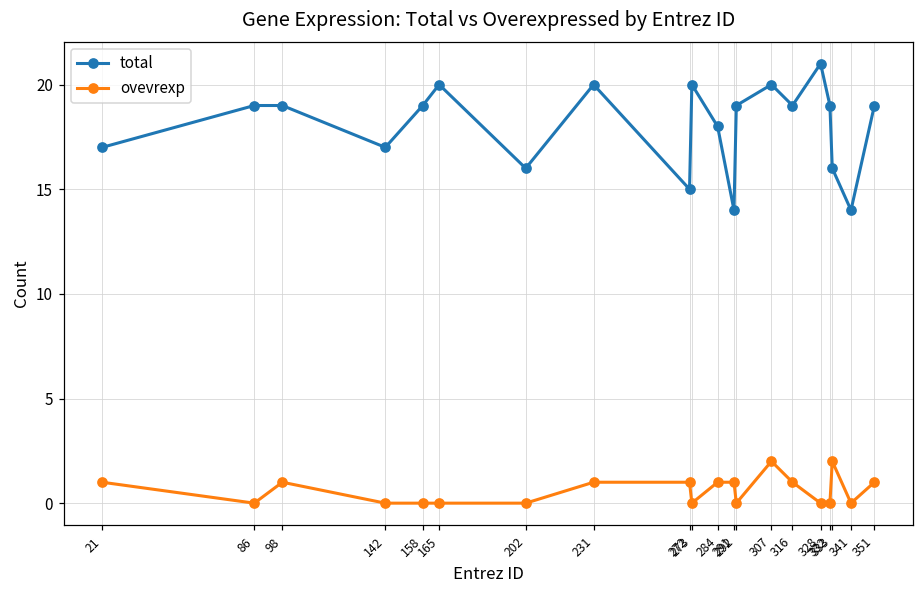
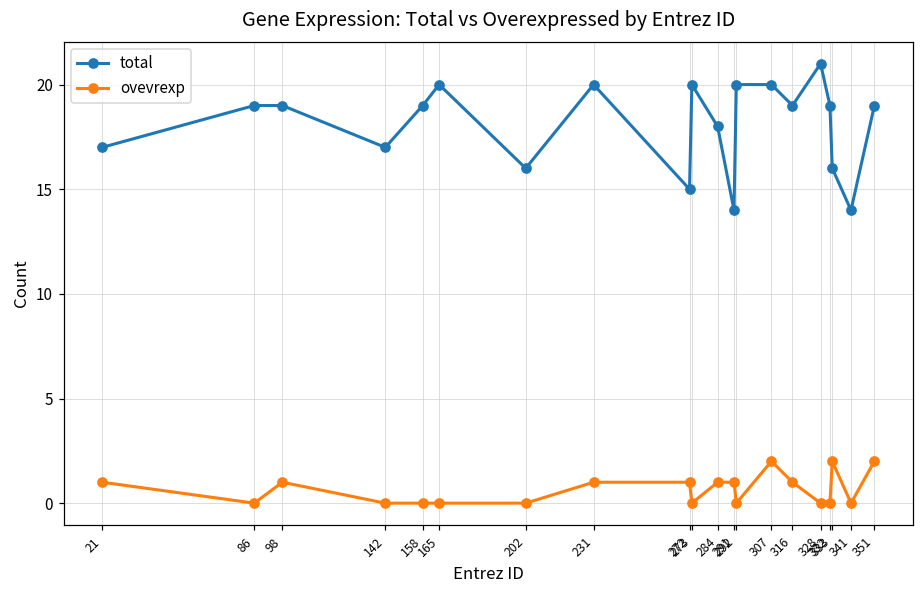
  {
    "total": {
      "21": 17,
      "86": 19,
      "98": 19,
      "142": 17,
      "158": 19,
      "165": 20,
      "202": 16,
      "231": 20,
      "272": 15,
      "273": 20,
      "284": 18,
      "291": 14,
-     "292": 19,
+     "292": 20,
      "307": 20,
      "316": 19,
      "328": 21,
      "332": 19,
      "333": 16,
      "341": 14,
      "351": 19
    },
    "ovevrexp": {
      "21": 1,
      "86": 0,
      "98": 1,
      "142": 0,
      "158": 0,
      "165": 0,
      "202": 0,
      "231": 1,
      "272": 1,
      "273": 0,
      "284": 1,
      "291": 1,
      "292": 0,
      "307": 2,
      "316": 1,
      "328": 0,
      "332": 0,
      "333": 2,
      "341": 0,
-     "351": 1
+     "351": 2
    }
  }
